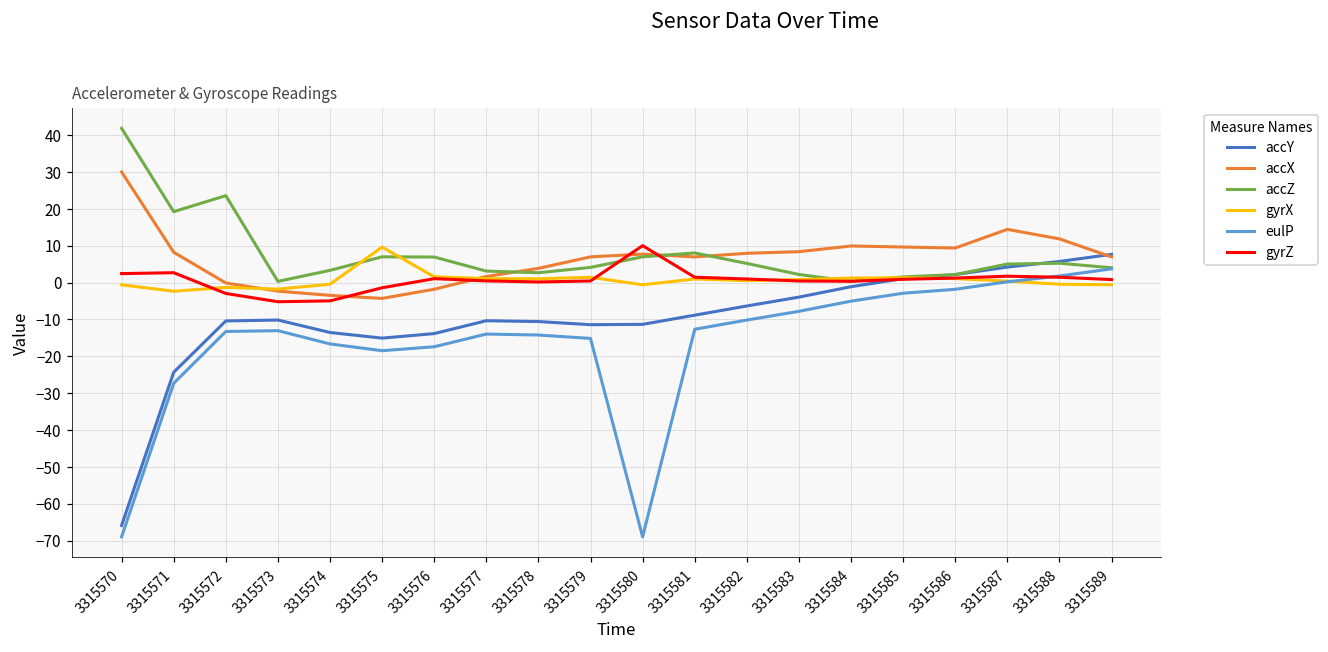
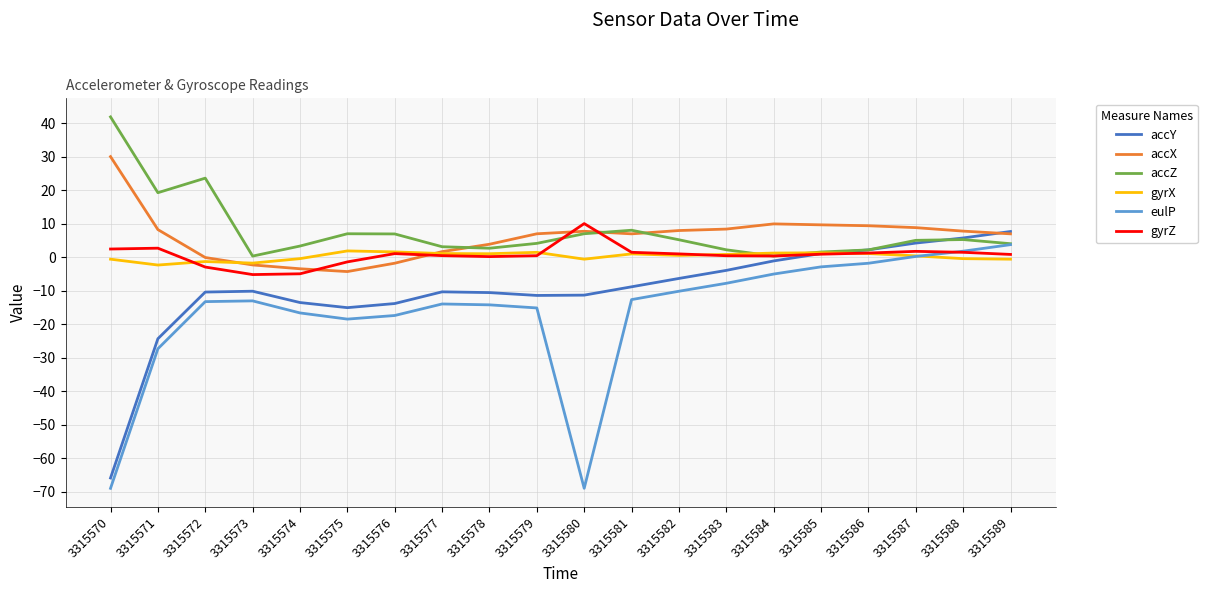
  {
    "accX": {
      "3315570": 30,
      "3315571": 8,
      "3315572": 0,
      "3315574": -3,
      "3315575": -4,
      "3315576": -2,
      "3315578": 4,
      "3315579": 7,
      "3315581": 7,
      "3315582": 8,
      "3315583": 8,
      "3315584": 10,
      "3315585": 10,
      "3315586": 9,
-     "3315587": 14,
-     "3315588": 12
+     "3315587": 9,
+     "3315588": 8
    },
    "accZ": {
      "3315570": 42,
      "3315571": 19,
      "3315572": 24,
      "3315573": 0,
      "3315574": 3,
      "3315575": 7,
      "3315576": 7,
      "3315577": 3,
      "3315578": 3,
      "3315579": 4,
      "3315581": 8,
      "3315582": 5,
      "3315583": 2,
      "3315587": 5
    },
    "gyrX": {
      "3315570": -1,
      "3315571": -2,
      "3315572": -1,
      "3315574": 0,
-     "3315575": 10,
+     "3315575": 2,
      "3315578": 1,
      "3315579": 1,
      "3315580": -1,
      "3315584": 1,
      "3315588": 0,
      "3315589": -1
    },
    "gyrZ": {
      "3315570": 2,
      "3315571": 3,
      "3315572": -3,
      "3315573": -5,
      "3315574": -5,
      "3315575": -1,
      "3315578": 0,
      "3315579": 0,
      "3315580": 10,
      "3315587": 2,
      "3315589": 1
    }
  }
